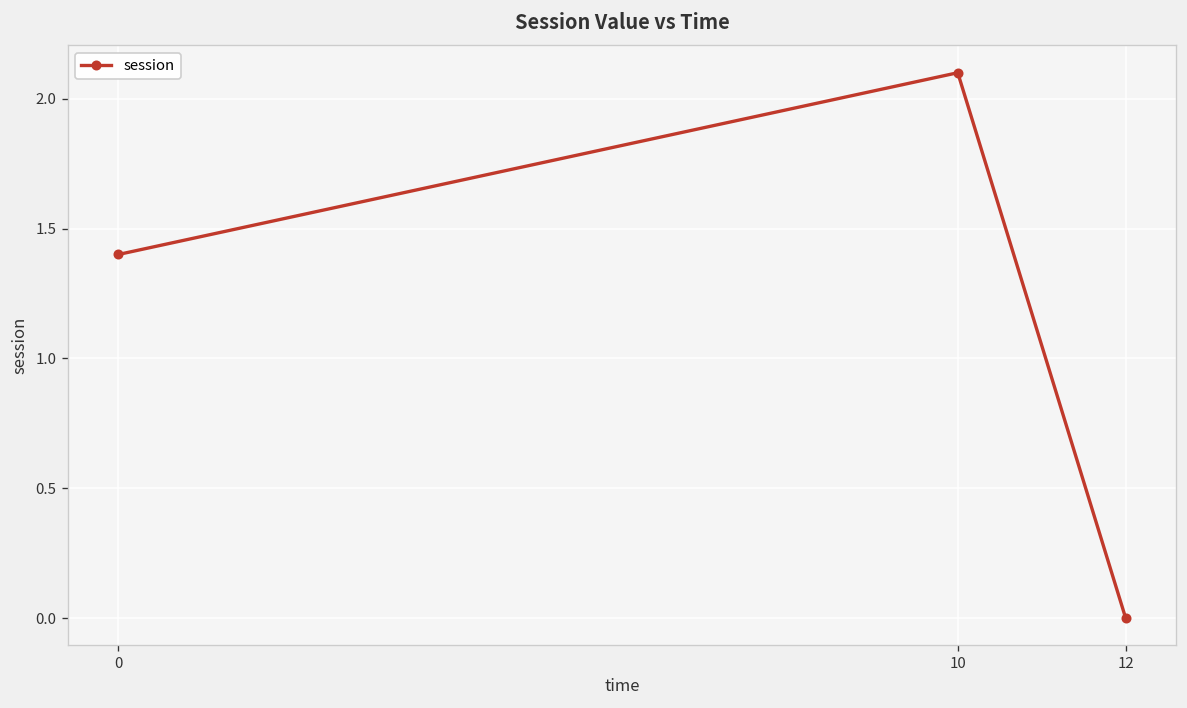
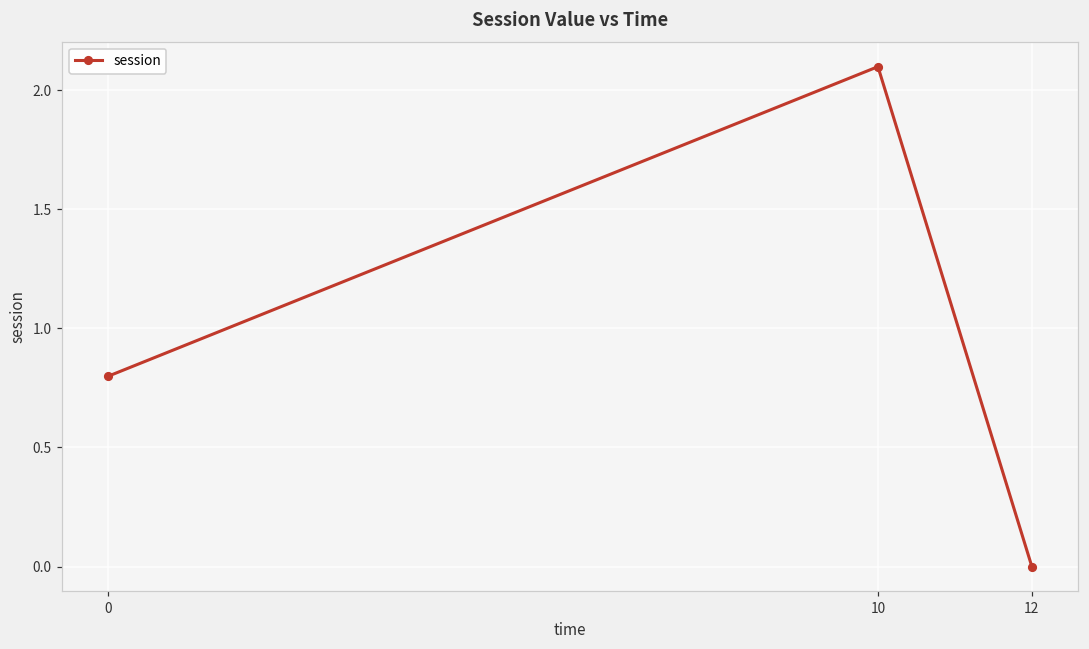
  {
-   "0": 1.4,
+   "0": 0.8,
    "10": 2.1,
    "12": 0.0
  }
